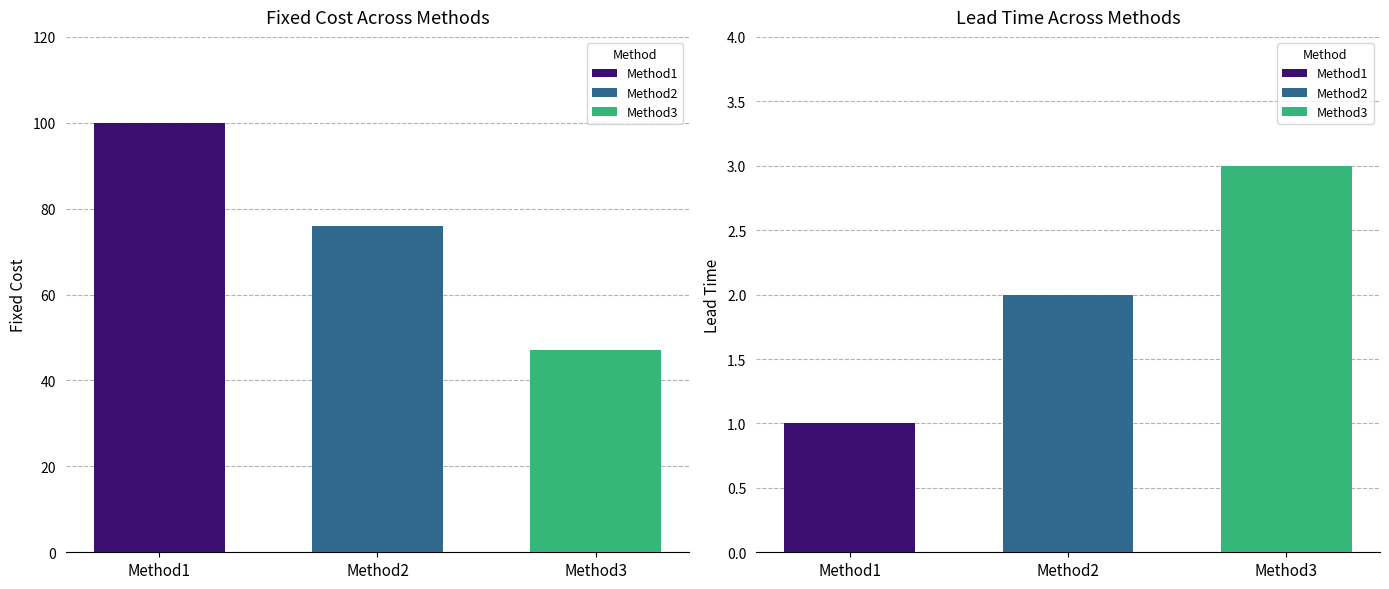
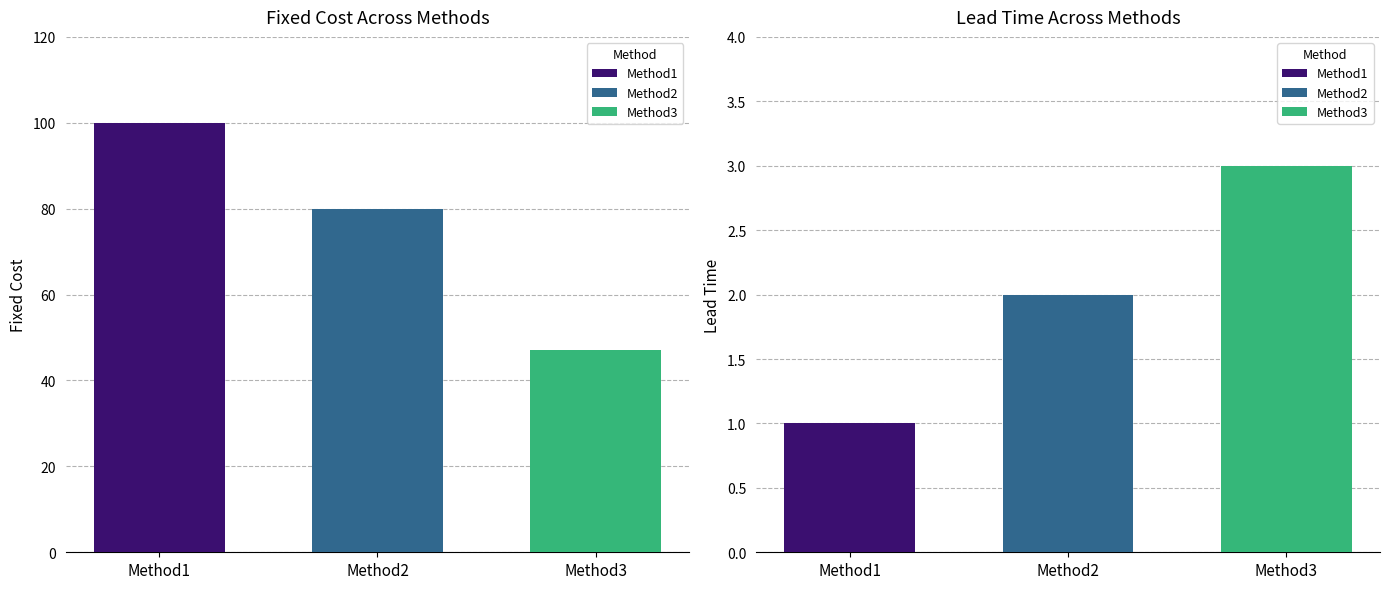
  {
    "Fixed Cost Across Methods": {
      "Method1": 100,
-     "Method2": 76,
+     "Method2": 80,
      "Method3": 47
    },
    "Lead Time Across Methods": {
      "Method1": 1.00,
      "Method2": 2.00,
      "Method3": 3.00
    }
  }
